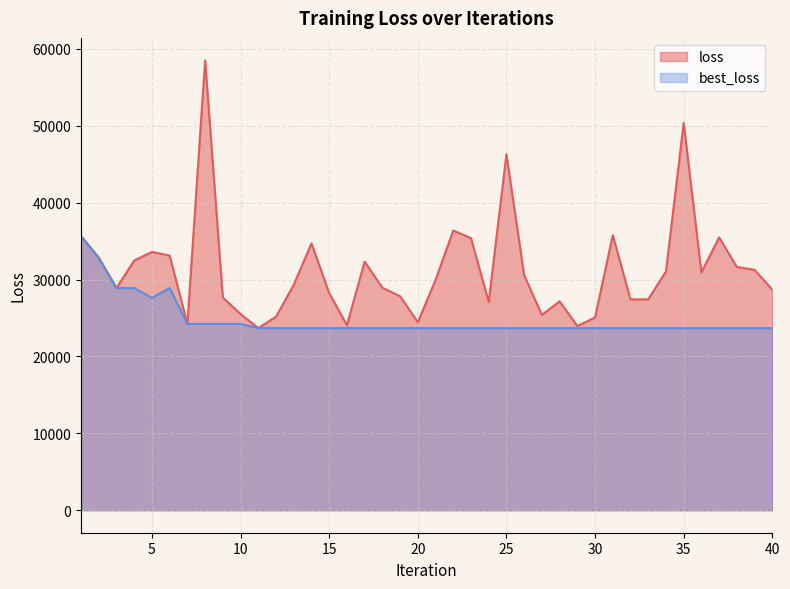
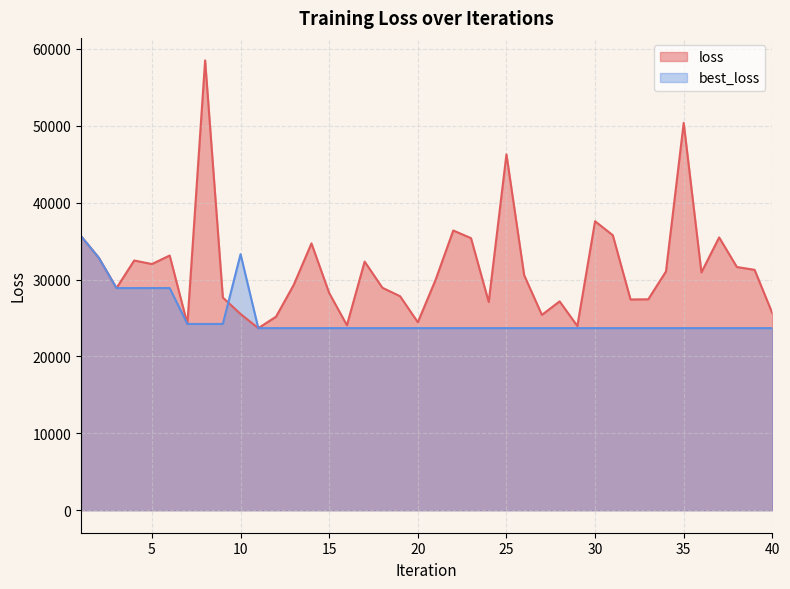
  {
    "loss": {
-     "5": 34000,
+     "5": 32000,
      "10": 26000,
      "15": 28000,
      "20": 24000,
      "25": 46000,
-     "30": 25000,
+     "30": 38000,
      "35": 50000,
-     "40": 29000
+     "40": 26000
    },
    "best_loss": {
-     "5": 28000,
-     "10": 24000,
+     "5": 29000,
+     "10": 33000,
      "15": 24000,
      "20": 24000,
      "25": 24000,
      "30": 24000,
      "35": 24000,
      "40": 24000
    }
  }
